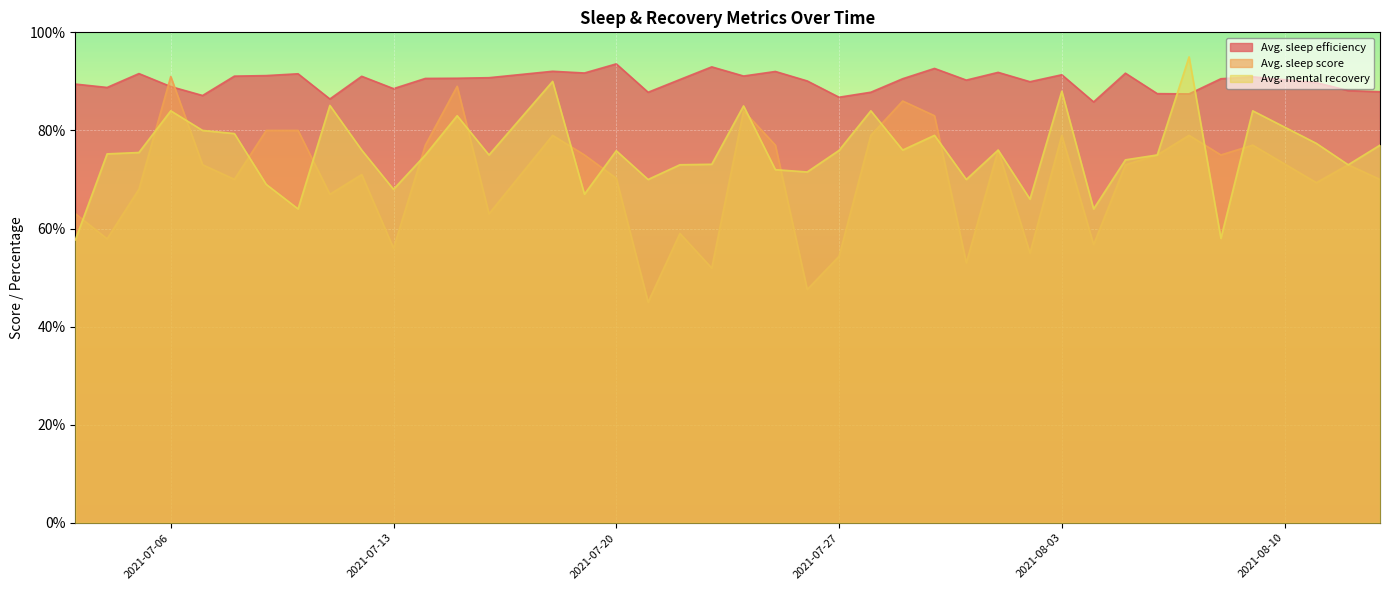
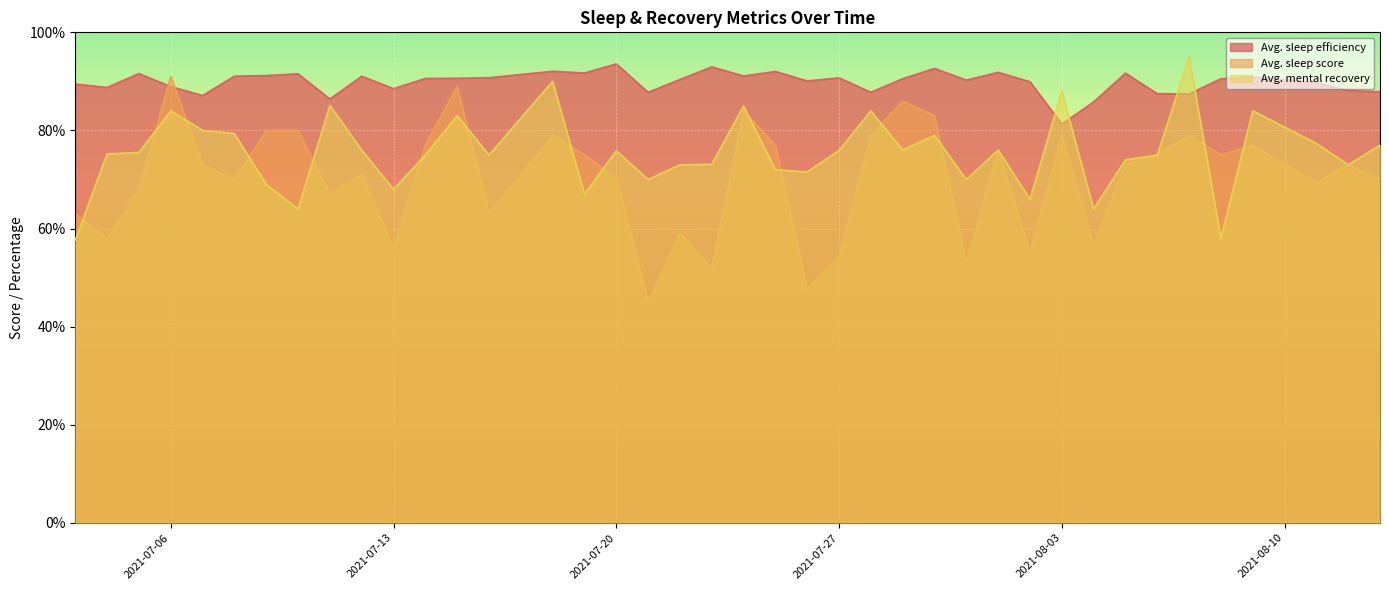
  {
    "Avg. sleep efficiency": {
      "2021-07-06": "89%",
      "2021-07-13": "89%",
      "2021-07-20": "94%",
-     "2021-07-27": "87%",
-     "2021-08-03": "91%"
+     "2021-07-27": "91%",
+     "2021-08-03": "81%"
    }
  }
